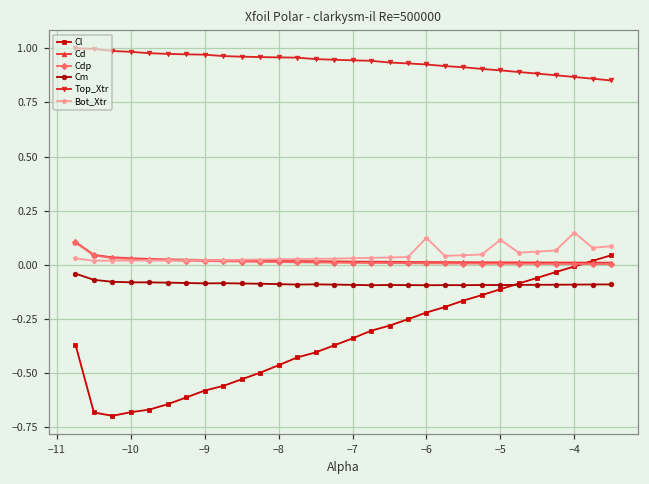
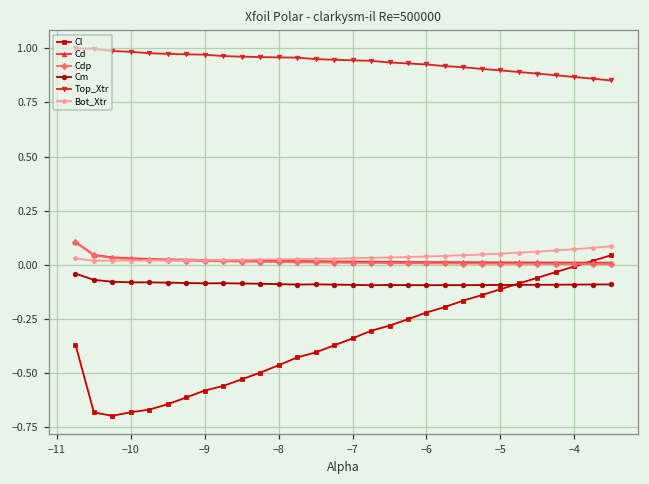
  {
    "Bot_Xtr": {
      "−7": 0.03,
-     "−6": 0.12,
-     "−5": 0.12,
-     "−4": 0.15
+     "−6": 0.04,
+     "−5": 0.05,
+     "−4": 0.07
    }
  }
